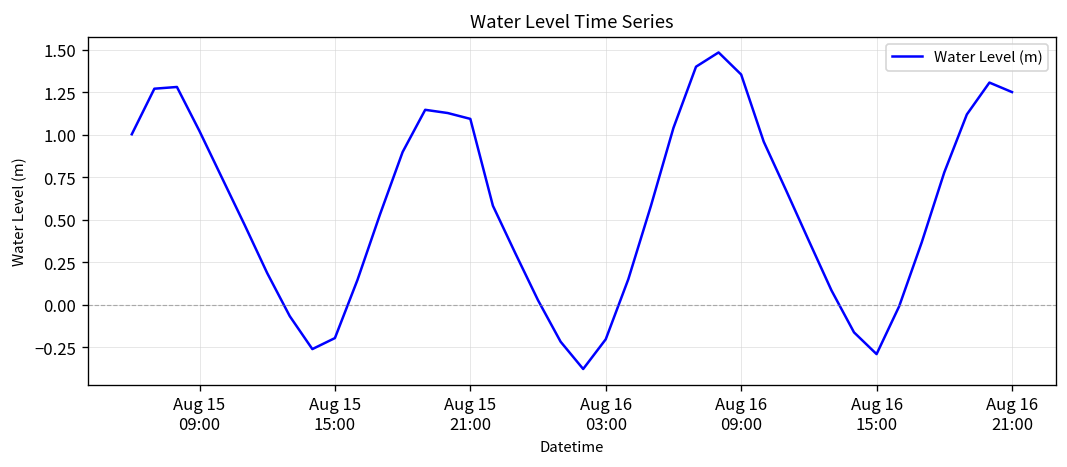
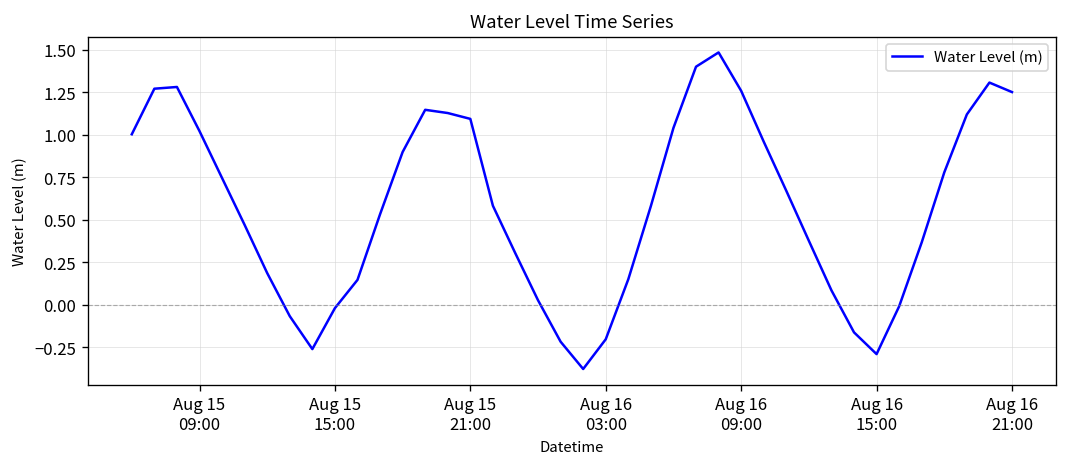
  {
    "Aug 15 09:00": 1.02,
-   "Aug 15 15:00": -0.20,
+   "Aug 15 15:00": -0.02,
    "Aug 15 21:00": 1.09,
    "Aug 16 03:00": -0.20,
-   "Aug 16 09:00": 1.35,
+   "Aug 16 09:00": 1.26,
    "Aug 16 15:00": -0.29,
    "Aug 16 21:00": 1.25
  }
